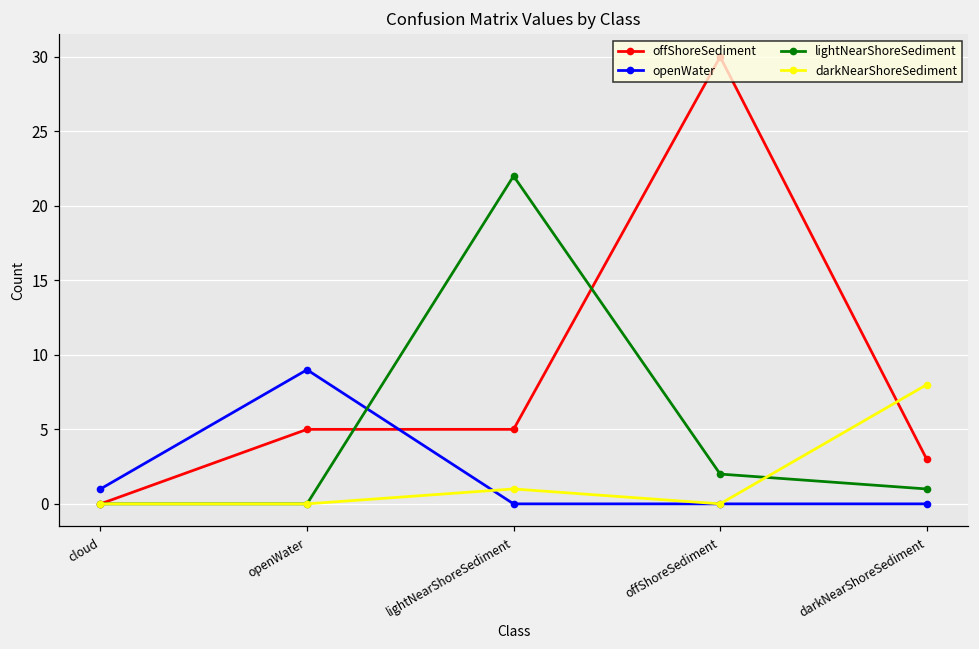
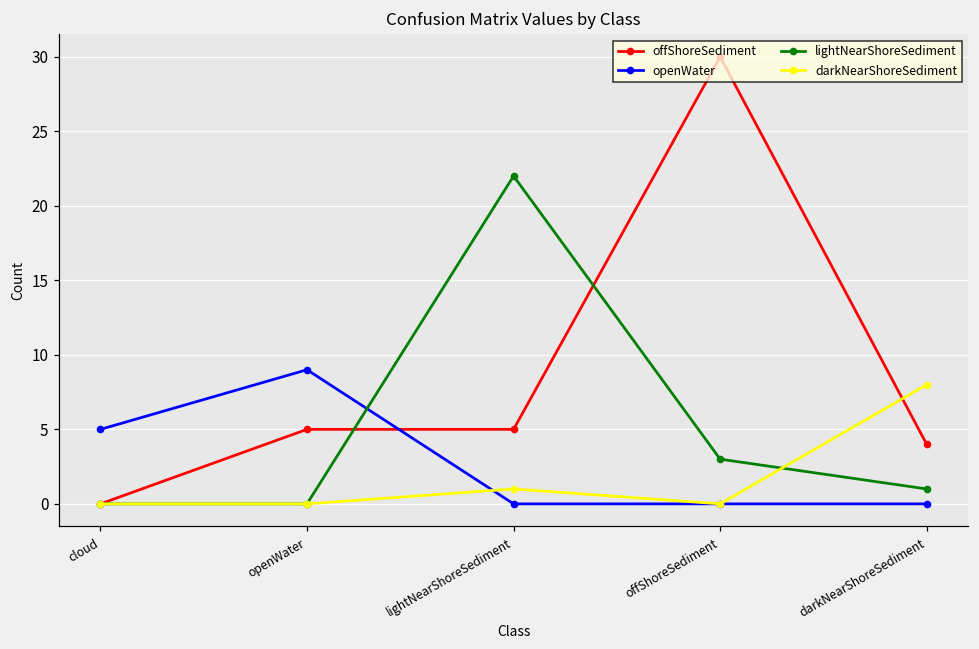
  {
    "offShoreSediment": {
      "openWater": 5,
      "lightNearShoreSediment": 5,
-     "darkNearShoreSediment": 3
+     "darkNearShoreSediment": 4
    },
    "openWater": {
-     "cloud": 1,
+     "cloud": 5,
      "openWater": 9,
      "lightNearShoreSediment": 0,
      "darkNearShoreSediment": 0
    },
    "lightNearShoreSediment": {
      "lightNearShoreSediment": 22,
-     "offShoreSediment": 2,
+     "offShoreSediment": 3,
      "darkNearShoreSediment": 1
    },
    "darkNearShoreSediment": {
      "lightNearShoreSediment": 1,
      "darkNearShoreSediment": 8
    }
  }
